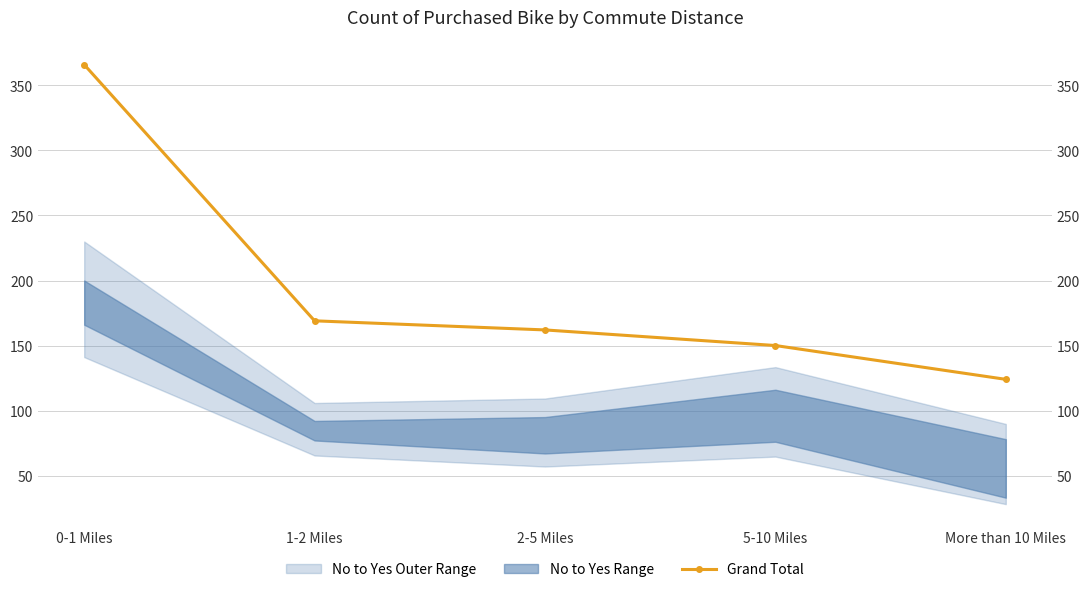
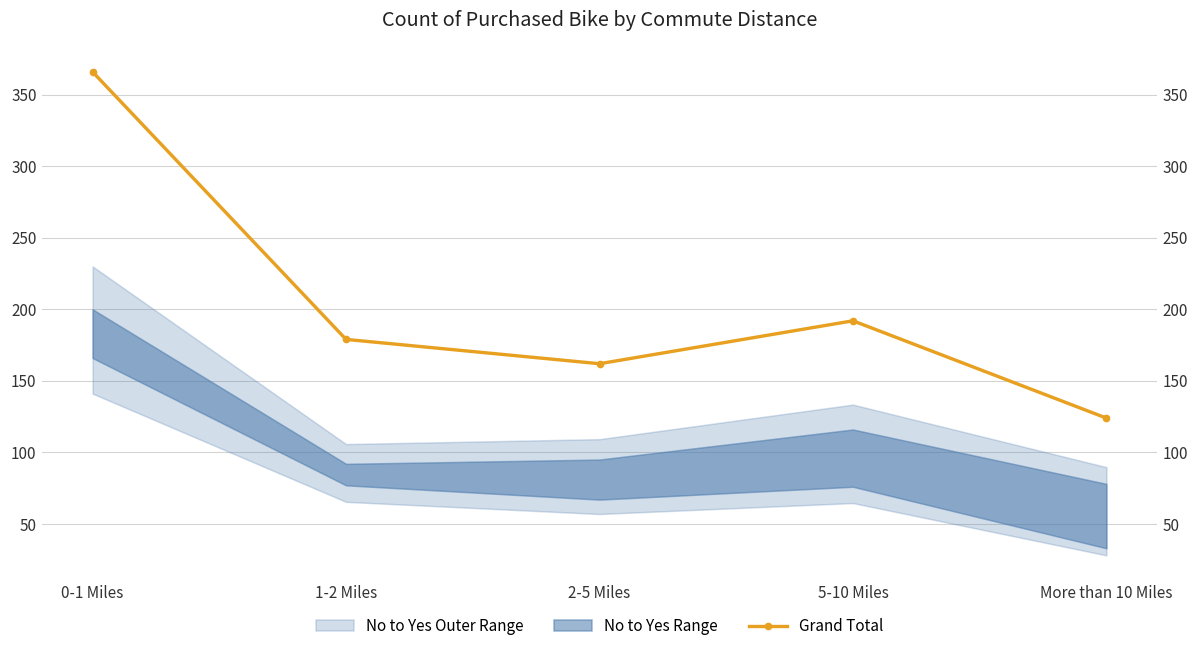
  {
    "Grand Total": {
      "0-1 Miles": 366,
-     "1-2 Miles": 169,
+     "1-2 Miles": 179,
      "2-5 Miles": 162,
-     "5-10 Miles": 150,
+     "5-10 Miles": 192,
      "More than 10 Miles": 124
    }
  }
